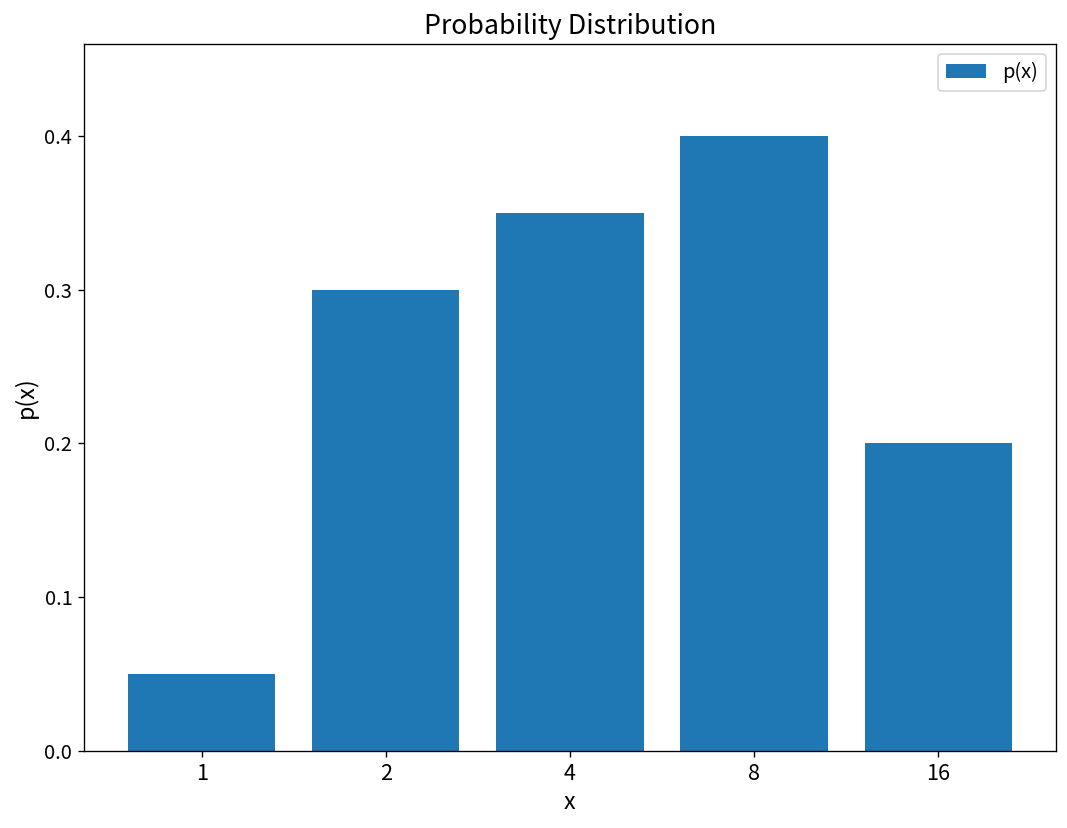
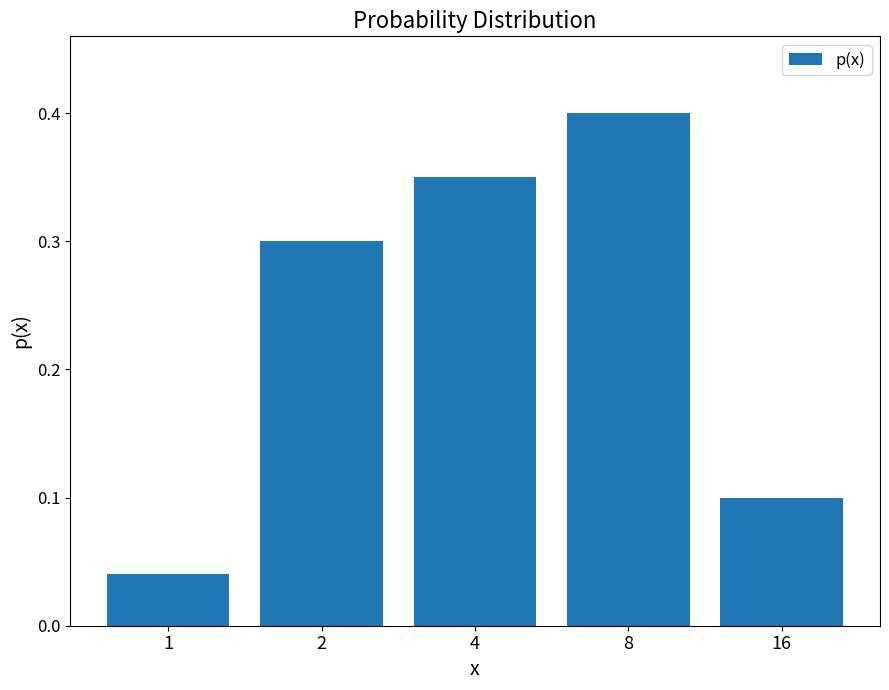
  {
-   "1": 0.05,
+   "1": 0.04,
    "2": 0.30,
    "4": 0.35,
    "8": 0.40,
-   "16": 0.2
+   "16": 0.1
  }
